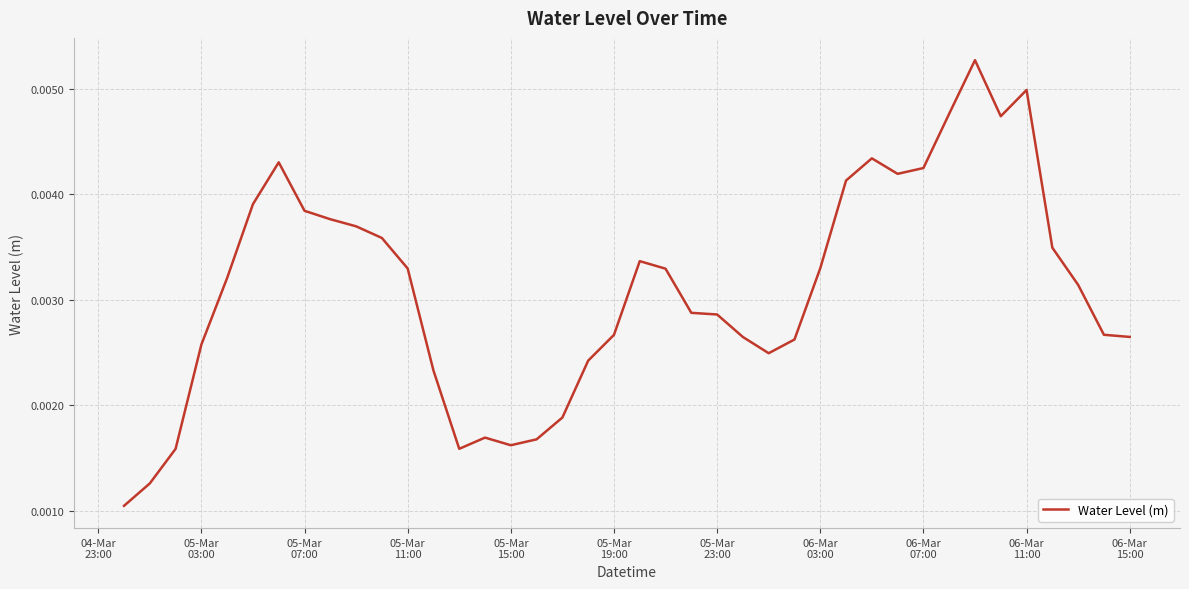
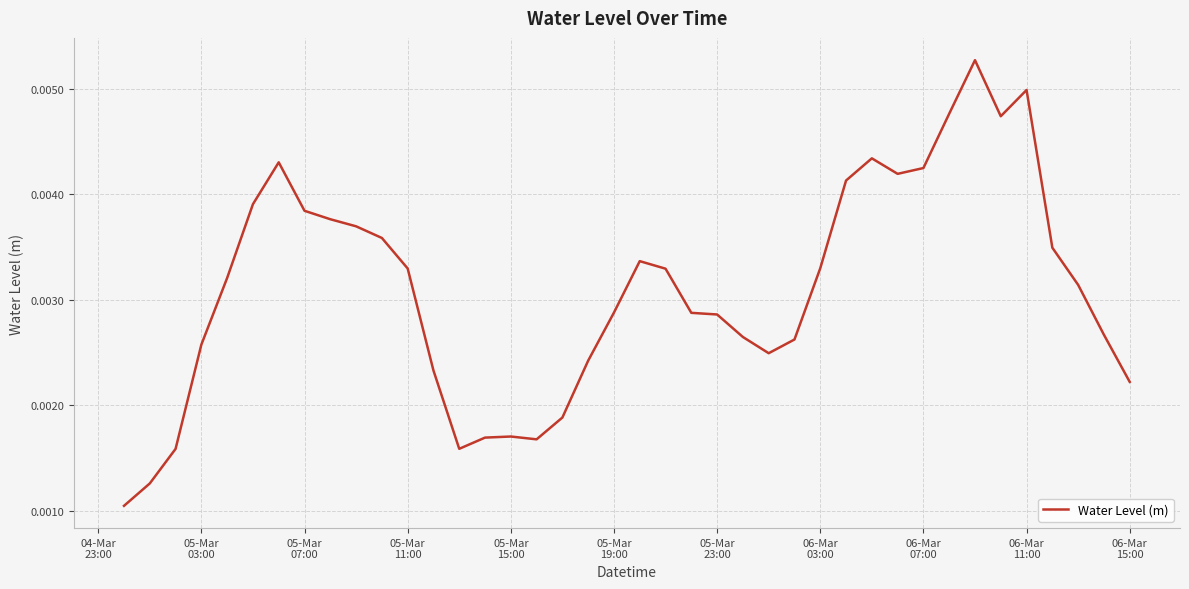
  {
    "05-Mar 03:00": 0.00257,
    "05-Mar 07:00": 0.00384,
    "05-Mar 11:00": 0.00330,
-   "05-Mar 15:00": 0.00162,
-   "05-Mar 19:00": 0.00267,
+   "05-Mar 15:00": 0.00170,
+   "05-Mar 19:00": 0.00288,
    "05-Mar 23:00": 0.00286,
    "06-Mar 03:00": 0.00330,
    "06-Mar 07:00": 0.00425,
    "06-Mar 11:00": 0.00499,
-   "06-Mar 15:00": 0.00265
+   "06-Mar 15:00": 0.00222
  }
